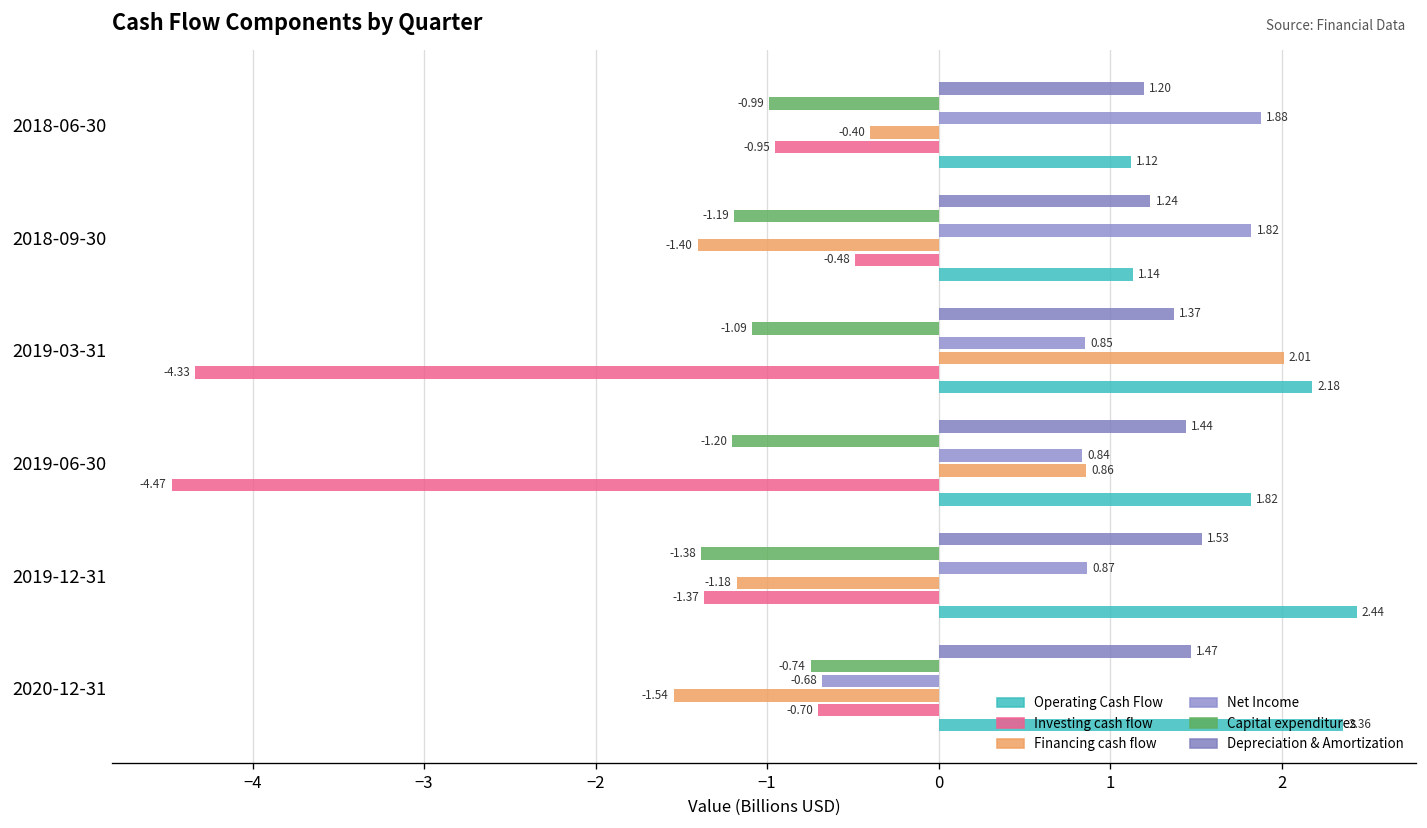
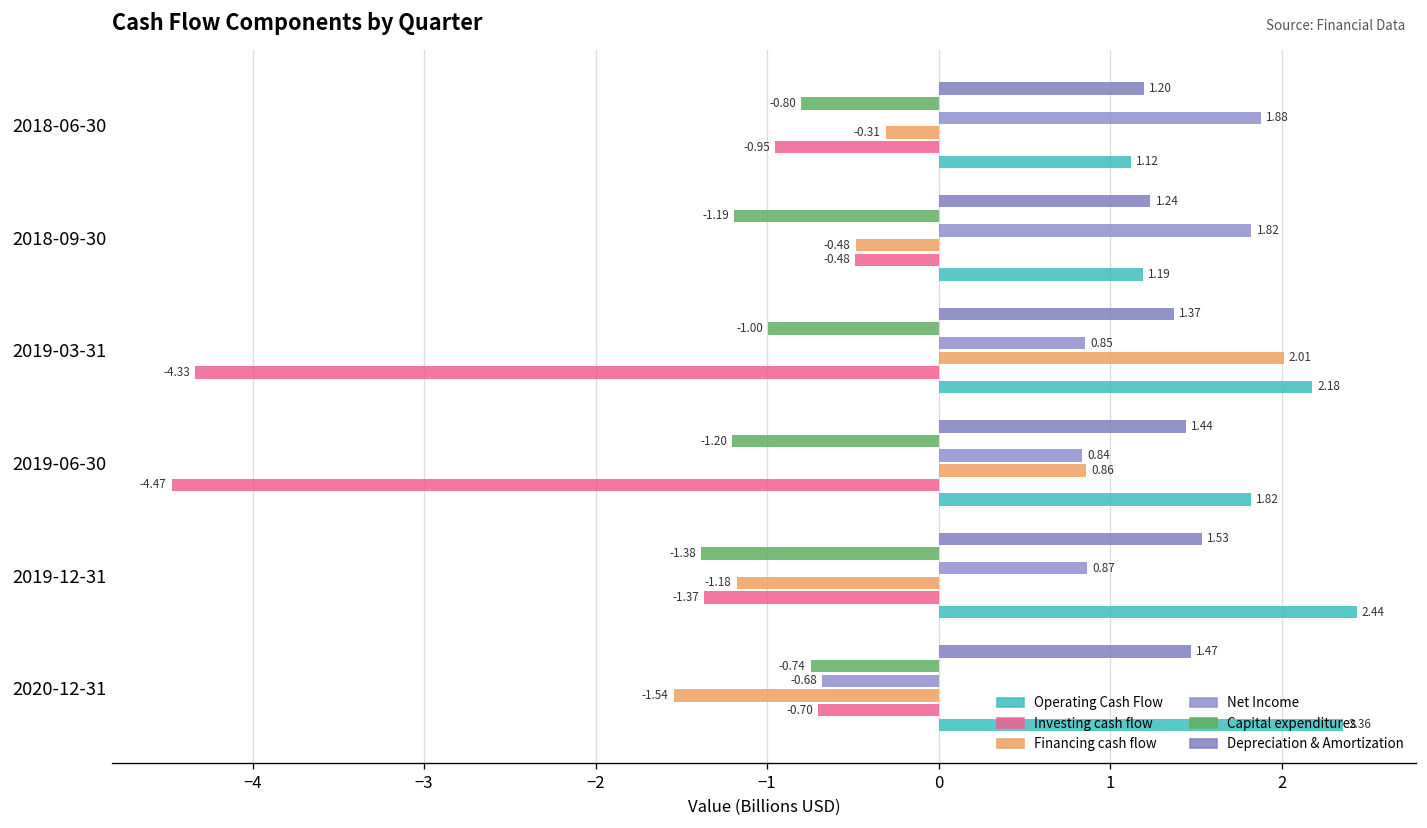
  {
    "Operating Cash Flow": {
      "2018-06-30": 1.12,
-     "2018-09-30": 1.14,
+     "2018-09-30": 1.19,
      "2019-03-31": 2.18,
      "2019-06-30": 1.82,
      "2019-12-31": 2.44,
      "2020-12-31": 2.36
    },
    "Investing cash flow": {
      "2018-06-30": -0.95,
      "2018-09-30": -0.48,
      "2019-03-31": -4.33,
      "2019-06-30": -4.47,
      "2019-12-31": -1.37,
      "2020-12-31": -0.70
    },
    "Financing cash flow": {
-     "2018-06-30": -0.40,
-     "2018-09-30": -1.40,
+     "2018-06-30": -0.31,
+     "2018-09-30": -0.48,
      "2019-03-31": 2.01,
      "2019-06-30": 0.86,
      "2019-12-31": -1.18,
      "2020-12-31": -1.54
    },
    "Capital expenditures": {
-     "2018-06-30": -0.99,
+     "2018-06-30": -0.80,
      "2018-09-30": -1.19,
-     "2019-03-31": -1.09,
+     "2019-03-31": -1.00,
      "2019-06-30": -1.20,
      "2019-12-31": -1.38,
      "2020-12-31": -0.74
    }
  }
